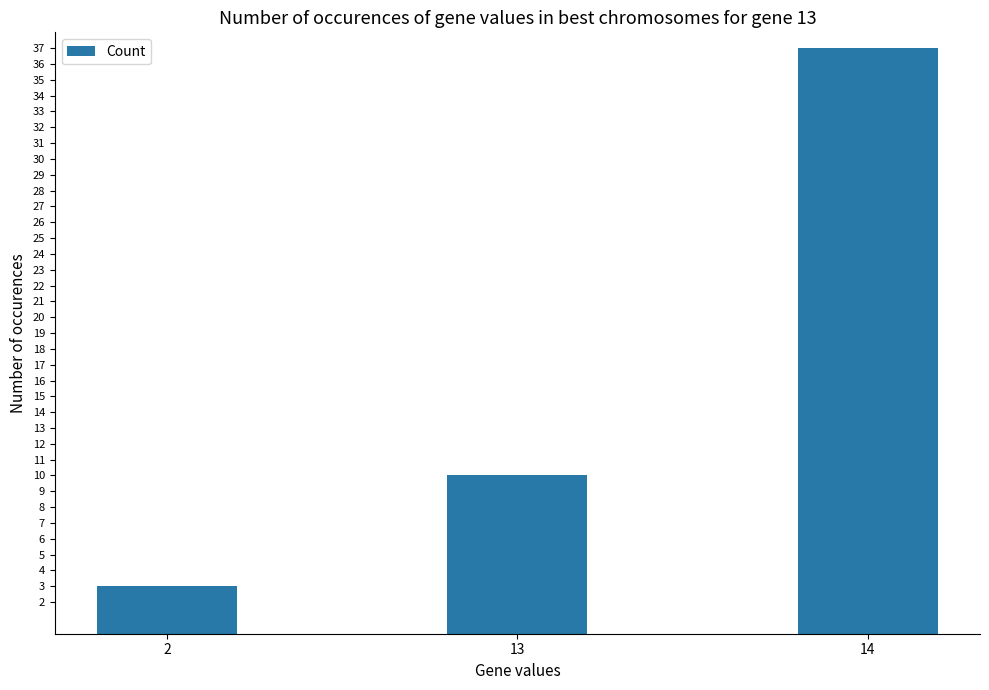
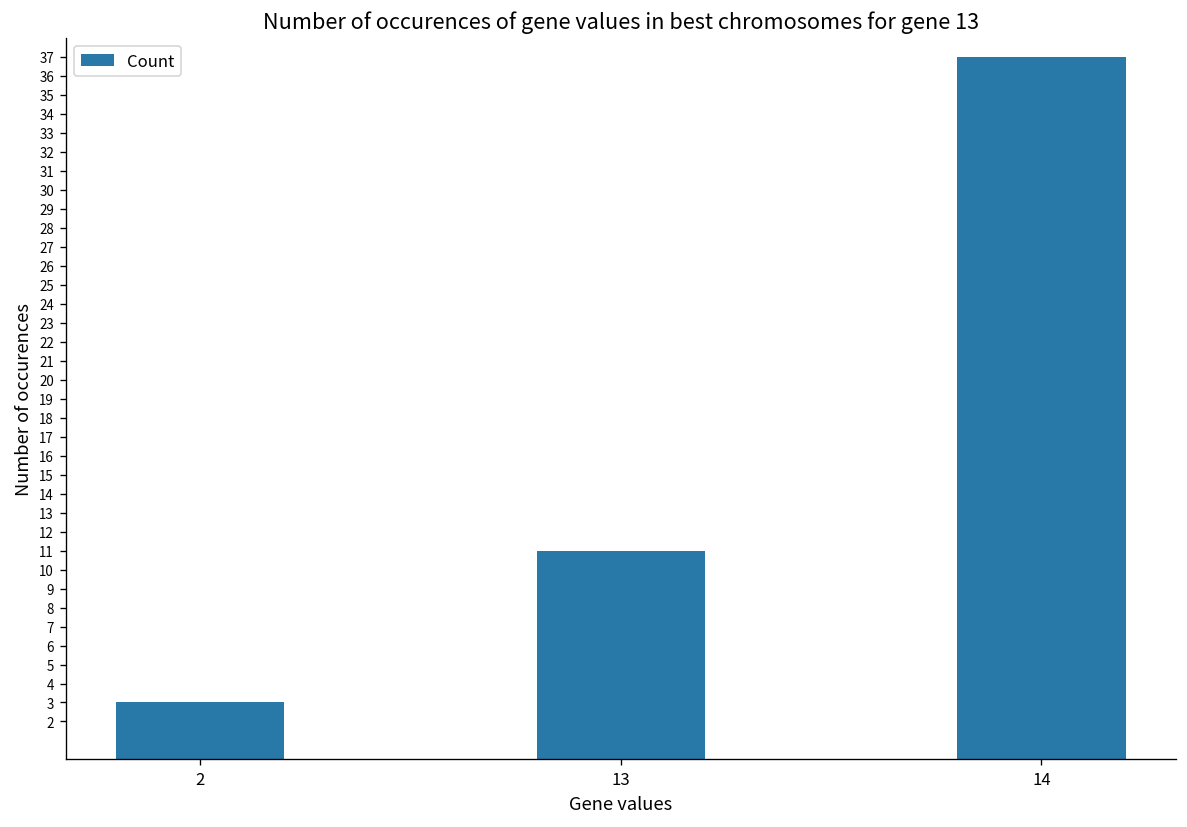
  {
    "2": 3,
-   "13": 10,
+   "13": 11,
    "14": 37
  }
